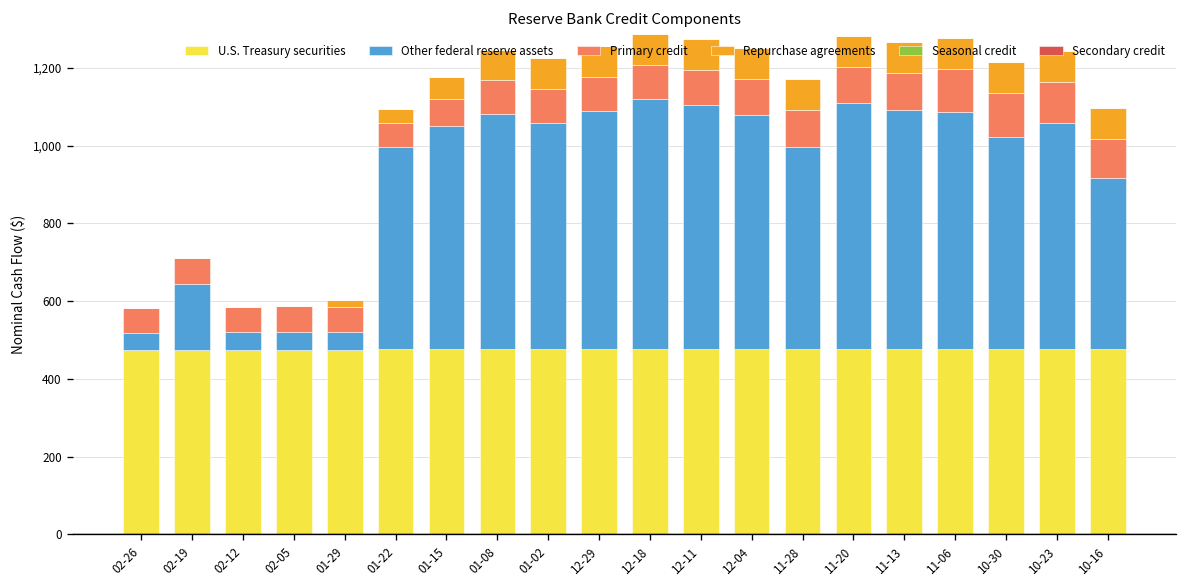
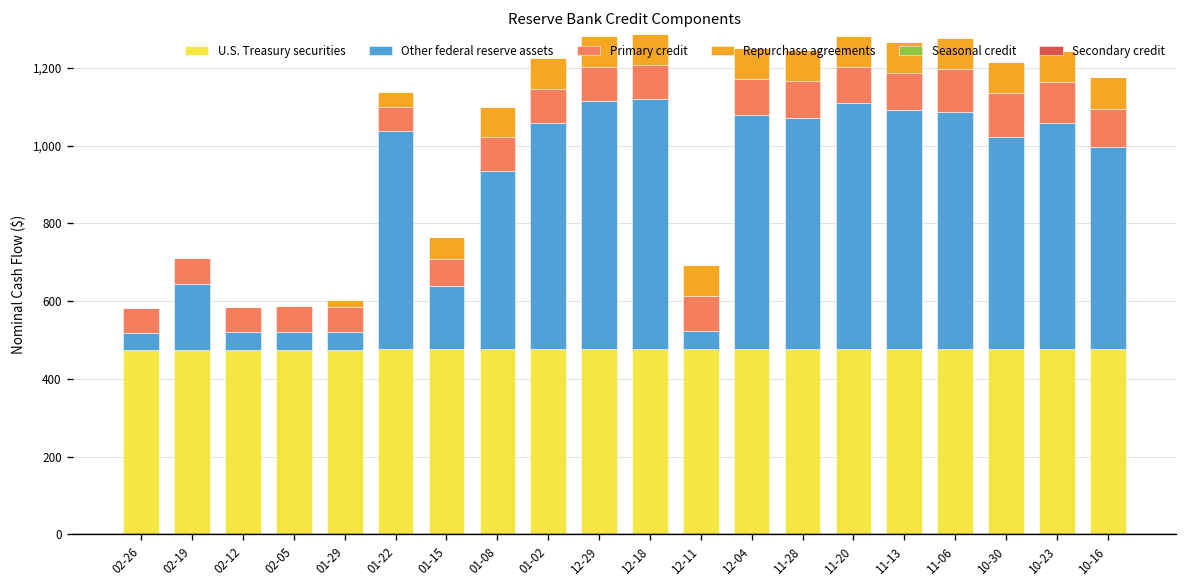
  {
    "Other federal reserve assets": {
      "02-26": 40,
      "02-19": 170,
      "02-12": 40,
      "02-05": 40,
      "01-29": 40,
-     "01-22": 520,
-     "01-15": 580,
-     "01-08": 610,
+     "01-22": 560,
+     "01-15": 160,
+     "01-08": 460,
      "01-02": 580,
-     "12-29": 610,
+     "12-29": 640,
      "12-18": 640,
-     "12-11": 630,
+     "12-11": 50,
      "12-04": 600,
-     "11-28": 520,
+     "11-28": 590,
      "11-20": 630,
      "11-13": 620,
      "11-06": 610,
      "10-30": 550,
      "10-23": 580,
-     "10-16": 440
+     "10-16": 520
    }
  }
